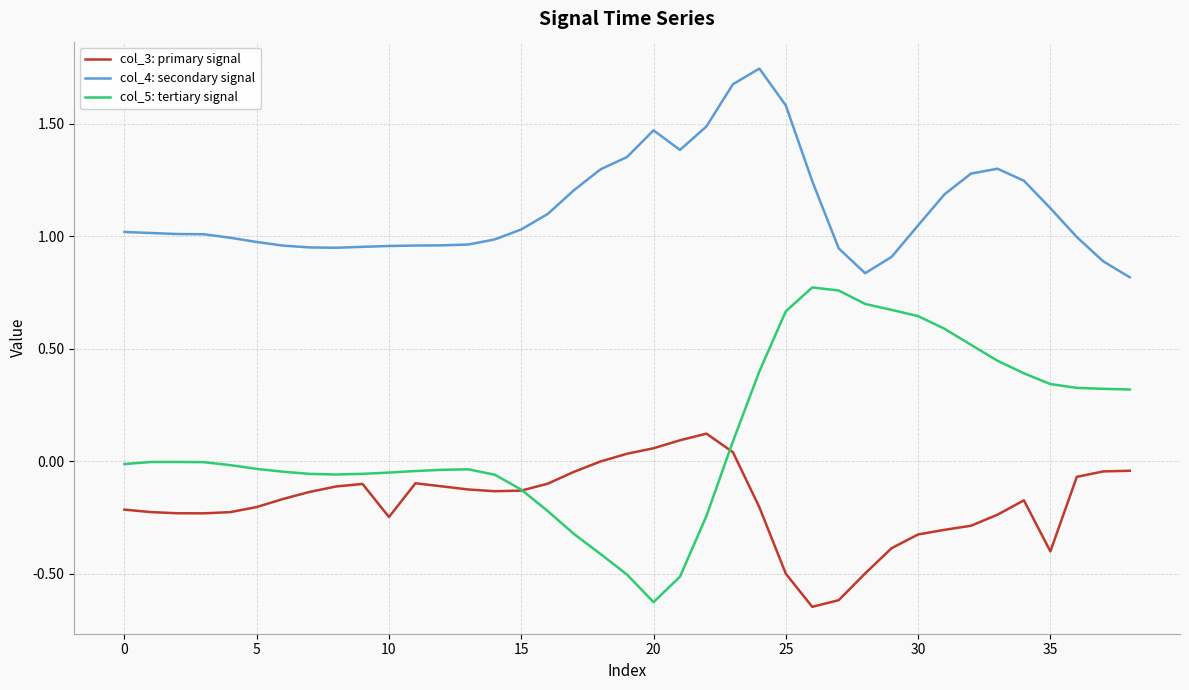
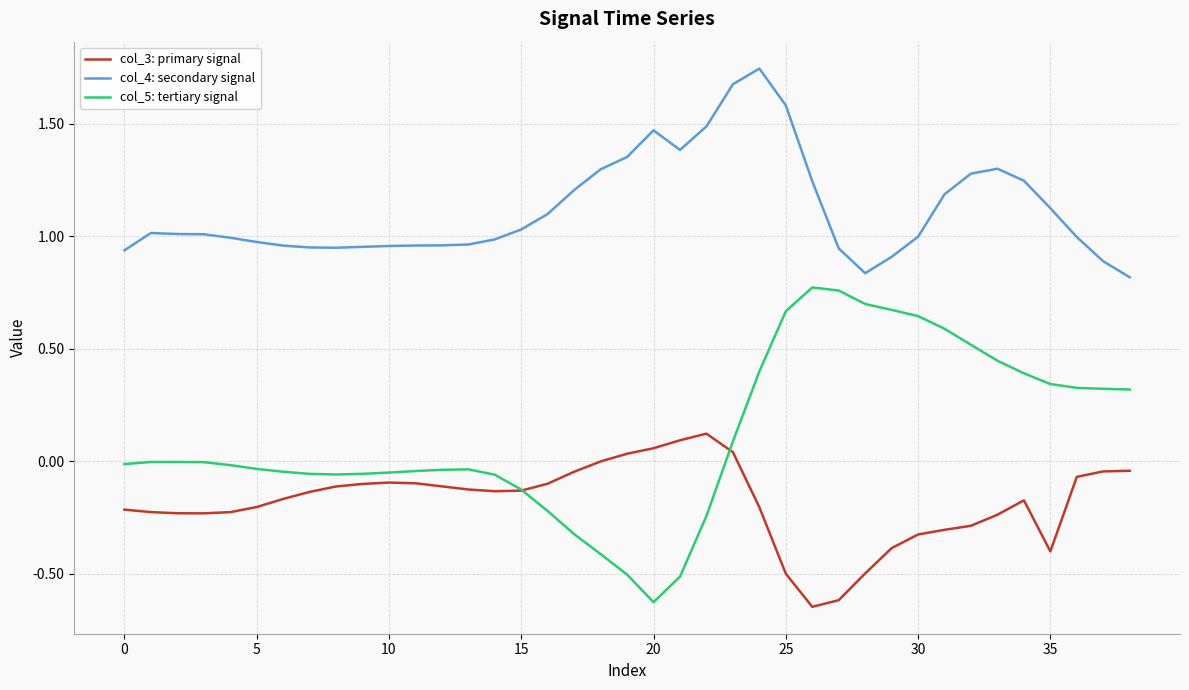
  {
    "col_3: primary signal": {
      "0": -0.21,
      "5": -0.20,
-     "10": -0.25,
+     "10": -0.09,
      "20": 0.06,
      "25": -0.50,
      "30": -0.33,
      "35": -0.40
    },
    "col_4: secondary signal": {
-     "0": 1.02,
+     "0": 0.94,
      "5": 0.97,
      "10": 0.96,
      "15": 1.03,
      "20": 1.47,
      "25": 1.58,
-     "30": 1.05,
+     "30": 1.00,
      "35": 1.12
    },
    "col_5: tertiary signal": {
      "0": -0.01,
      "5": -0.03,
      "10": -0.05,
      "20": -0.63,
      "25": 0.67,
      "30": 0.65,
      "35": 0.34
    }
  }
